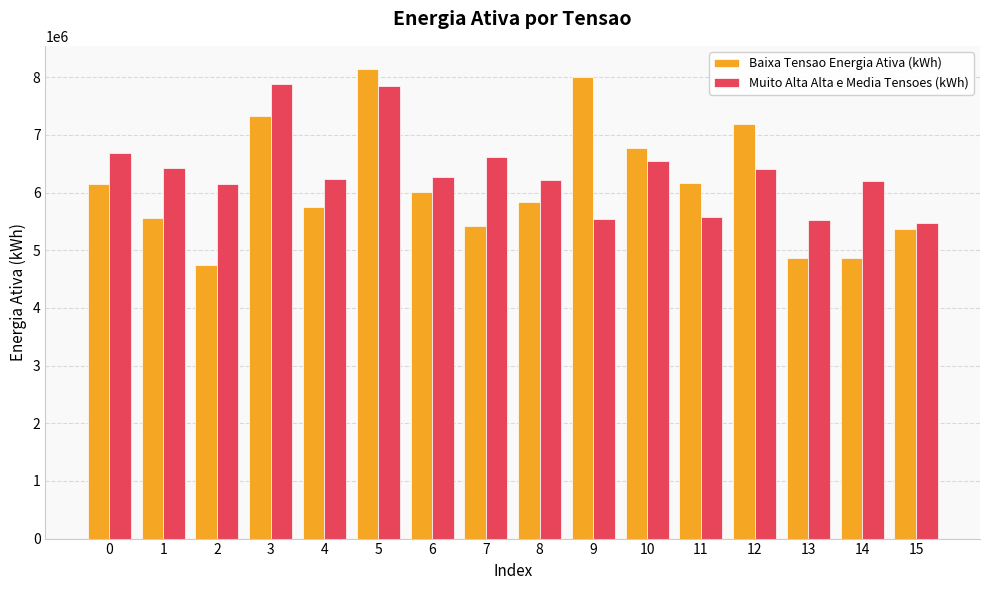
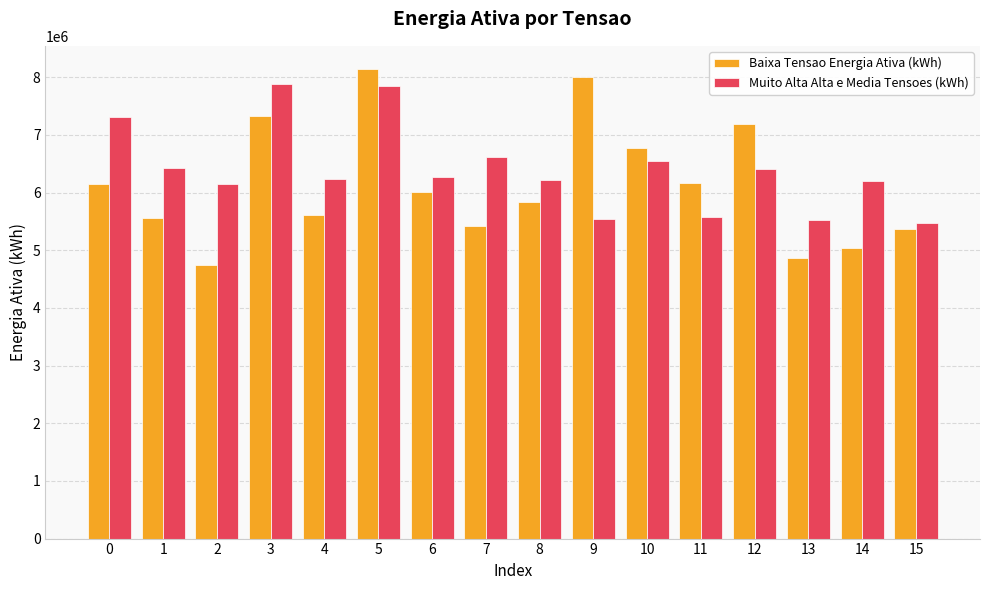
  {
    "Baixa Tensao Energia Ativa (kWh)": {
      "0": 6100000,
      "1": 5600000,
      "2": 4800000,
      "3": 7300000,
-     "4": 5800000,
+     "4": 5600000,
      "5": 8100000,
      "6": 6000000,
      "7": 5400000,
      "8": 5800000,
      "9": 8000000,
      "10": 6800000,
      "11": 6200000,
      "12": 7200000,
      "13": 4900000,
-     "14": 4900000,
+     "14": 5000000,
      "15": 5400000
    },
    "Muito Alta Alta e Media Tensoes (kWh)": {
-     "0": 6700000,
+     "0": 7300000,
      "1": 6400000,
      "2": 6100000,
      "3": 7900000,
      "4": 6200000,
      "5": 7800000,
      "6": 6300000,
      "7": 6600000,
      "8": 6200000,
      "9": 5500000,
      "10": 6500000,
      "11": 5600000,
      "12": 6400000,
      "13": 5500000,
      "14": 6200000,
      "15": 5500000
    }
  }
